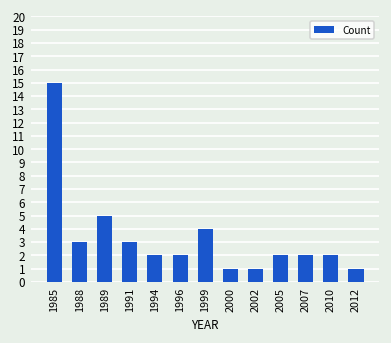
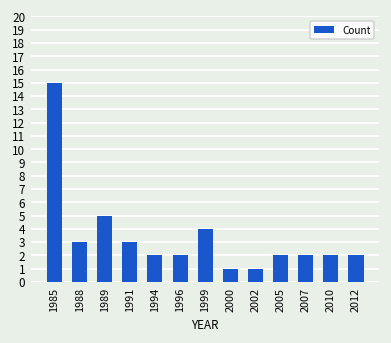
  {
    "1985": 15,
    "1988": 3,
    "1989": 5,
    "1991": 3,
    "1994": 2,
    "1996": 2,
    "1999": 4,
    "2000": 1,
    "2002": 1,
    "2005": 2,
    "2007": 2,
    "2010": 2,
-   "2012": 1
+   "2012": 2
  }
